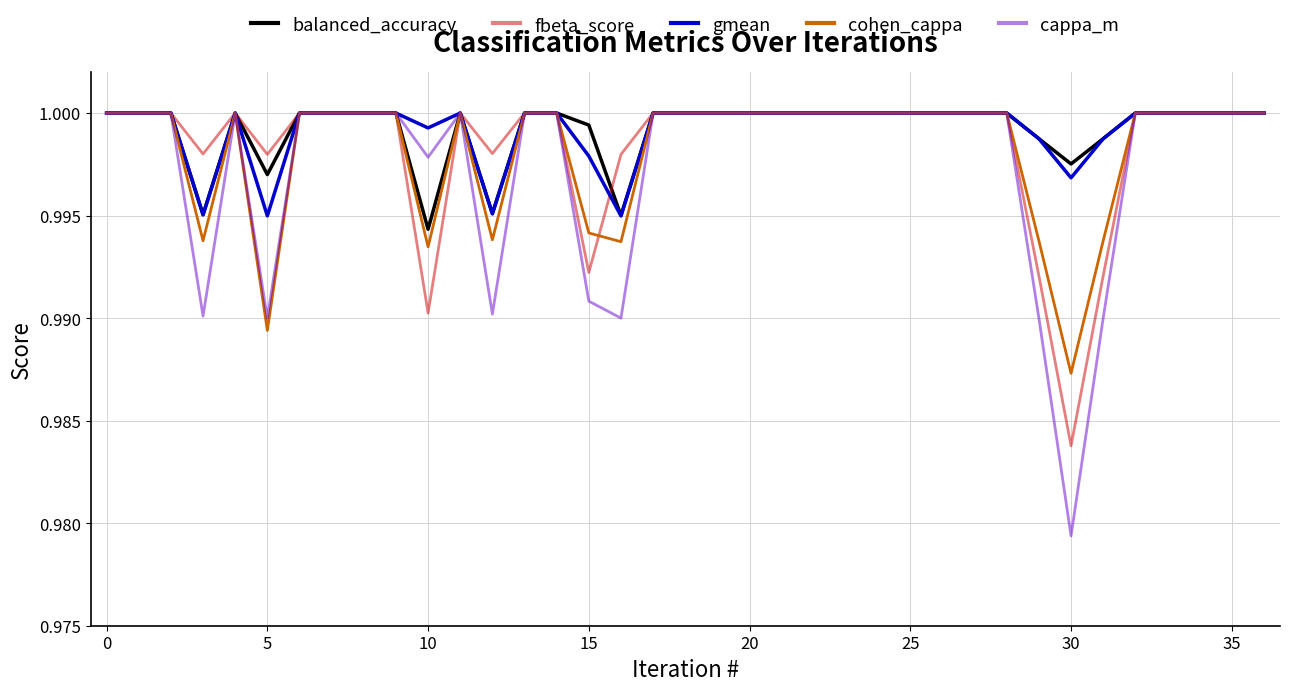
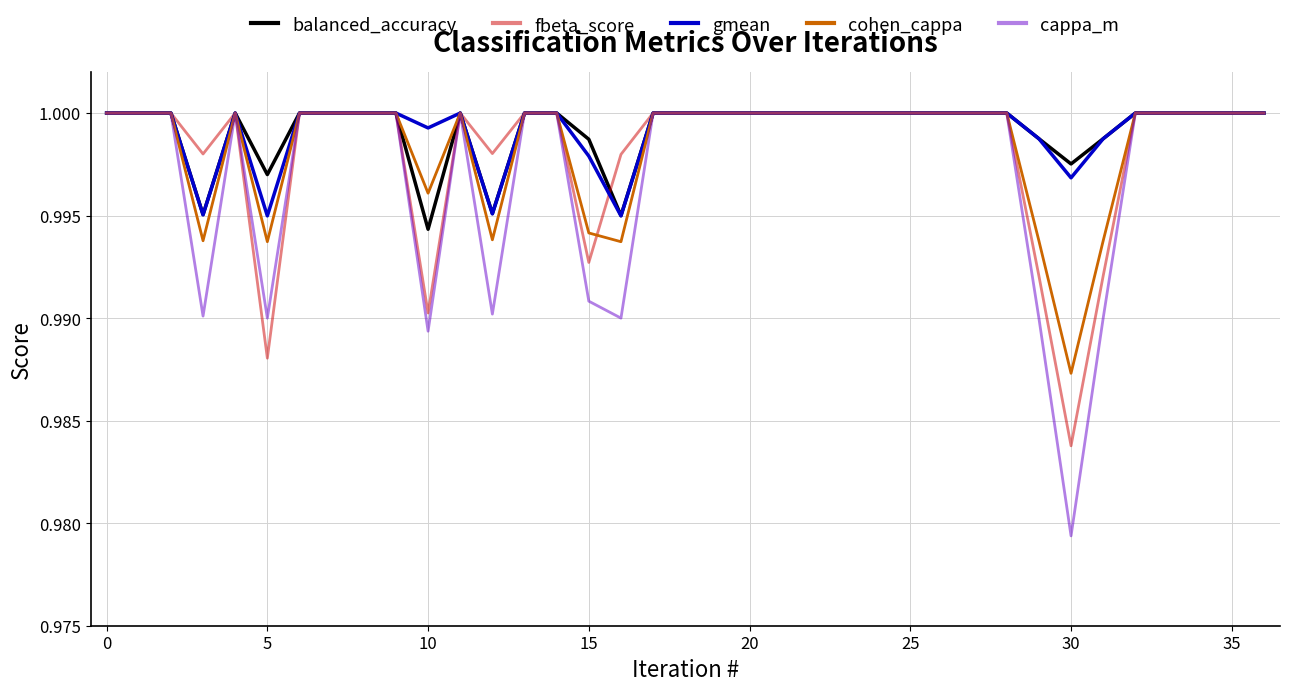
  {
    "balanced_accuracy": {
      "5": 0.9970,
      "10": 0.9943,
-     "15": 0.9994,
+     "15": 0.9987,
      "30": 0.9975
    },
    "fbeta_score": {
-     "5": 0.9980,
+     "5": 0.9880,
      "10": 0.9902,
-     "15": 0.9922,
+     "15": 0.9927,
      "30": 0.9838
    },
    "gmean": {
      "5": 0.9950,
      "10": 0.9993,
      "15": 0.9979,
      "30": 0.9968
    },
    "cohen_cappa": {
-     "5": 0.9894,
-     "10": 0.9935,
+     "5": 0.9937,
+     "10": 0.9961,
      "15": 0.9942,
      "30": 0.9873
    },
    "cappa_m": {
      "5": 0.9900,
-     "10": 0.9978,
+     "10": 0.9894,
      "15": 0.9908,
      "30": 0.9794
    }
  }
